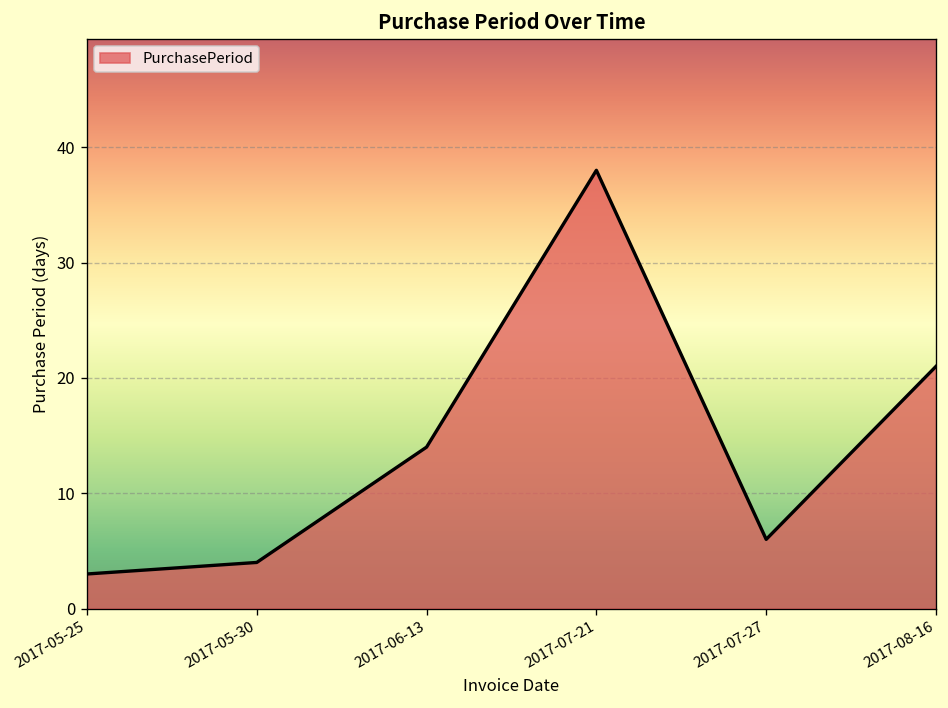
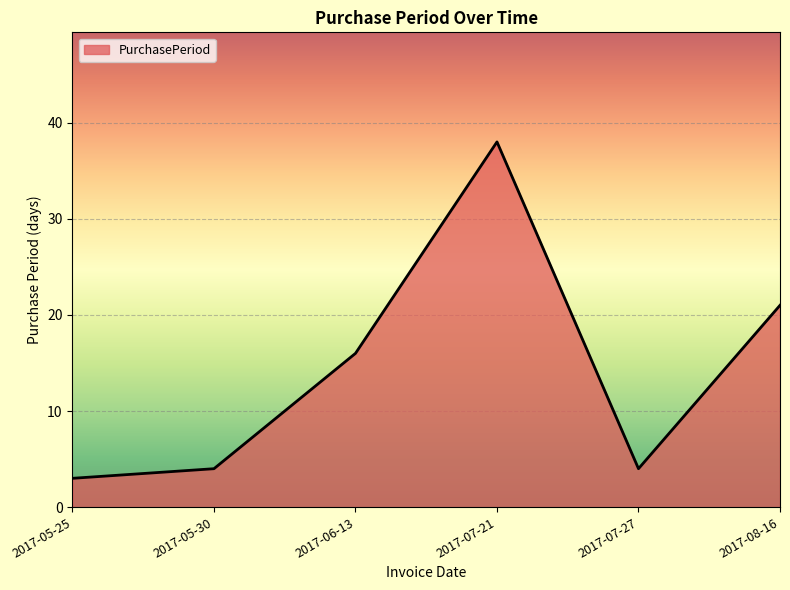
  {
    "2017-05-25": 3,
    "2017-05-30": 4,
-   "2017-06-13": 14,
+   "2017-06-13": 16,
    "2017-07-21": 38,
-   "2017-07-27": 6,
+   "2017-07-27": 4,
    "2017-08-16": 21
  }
